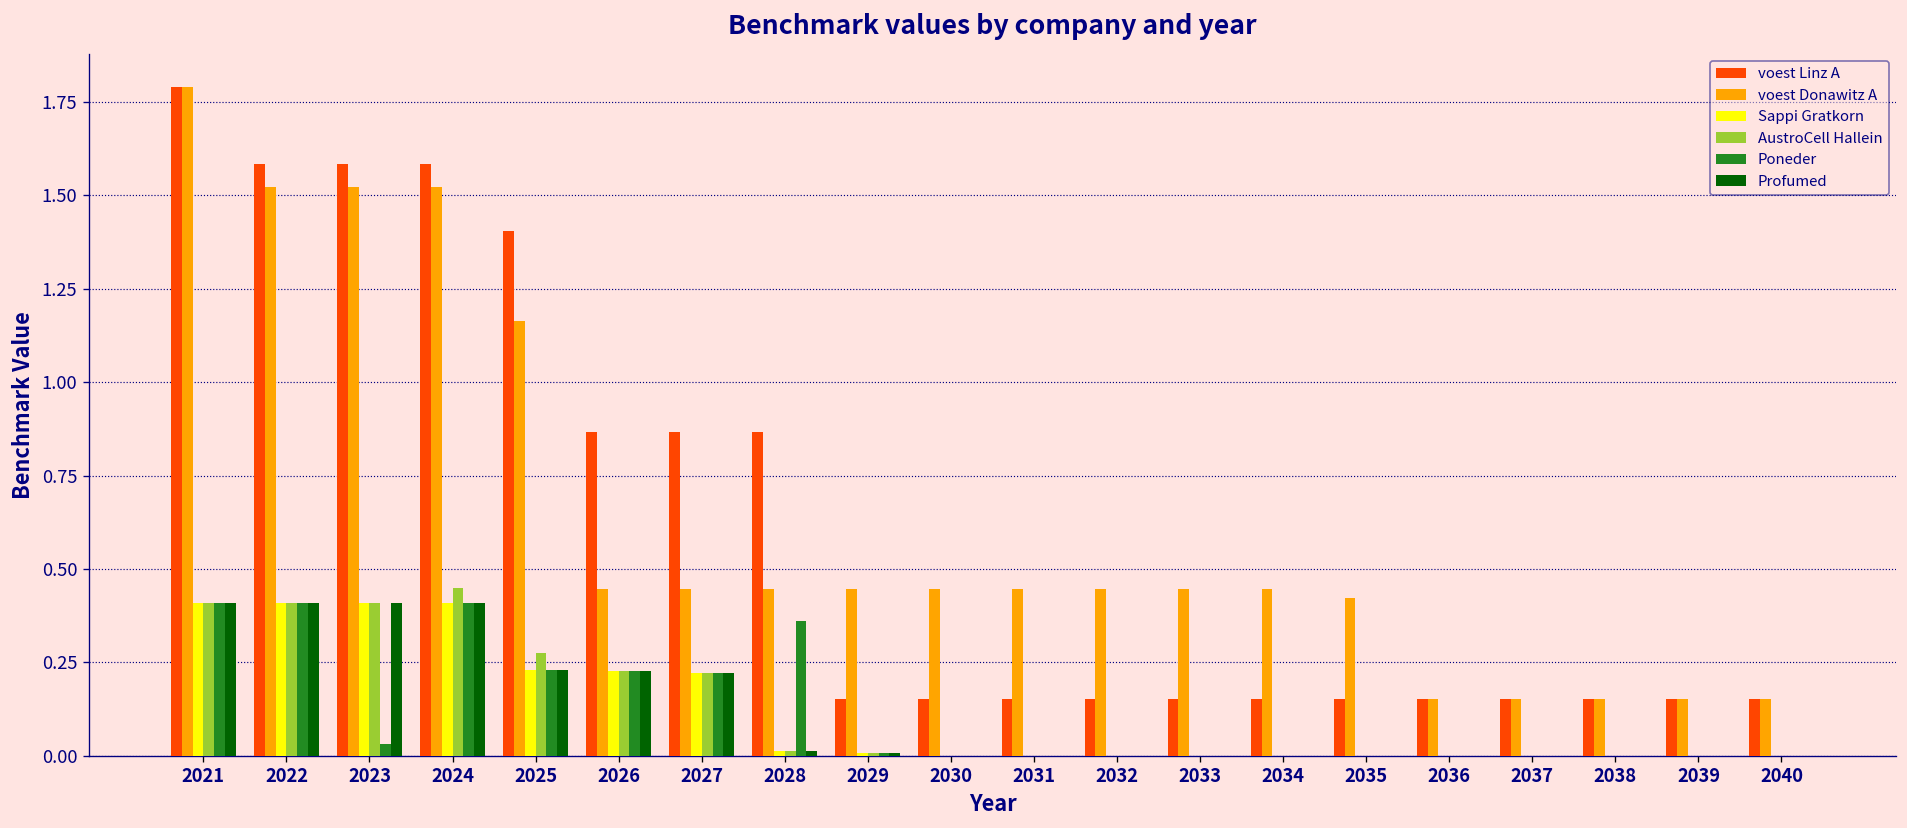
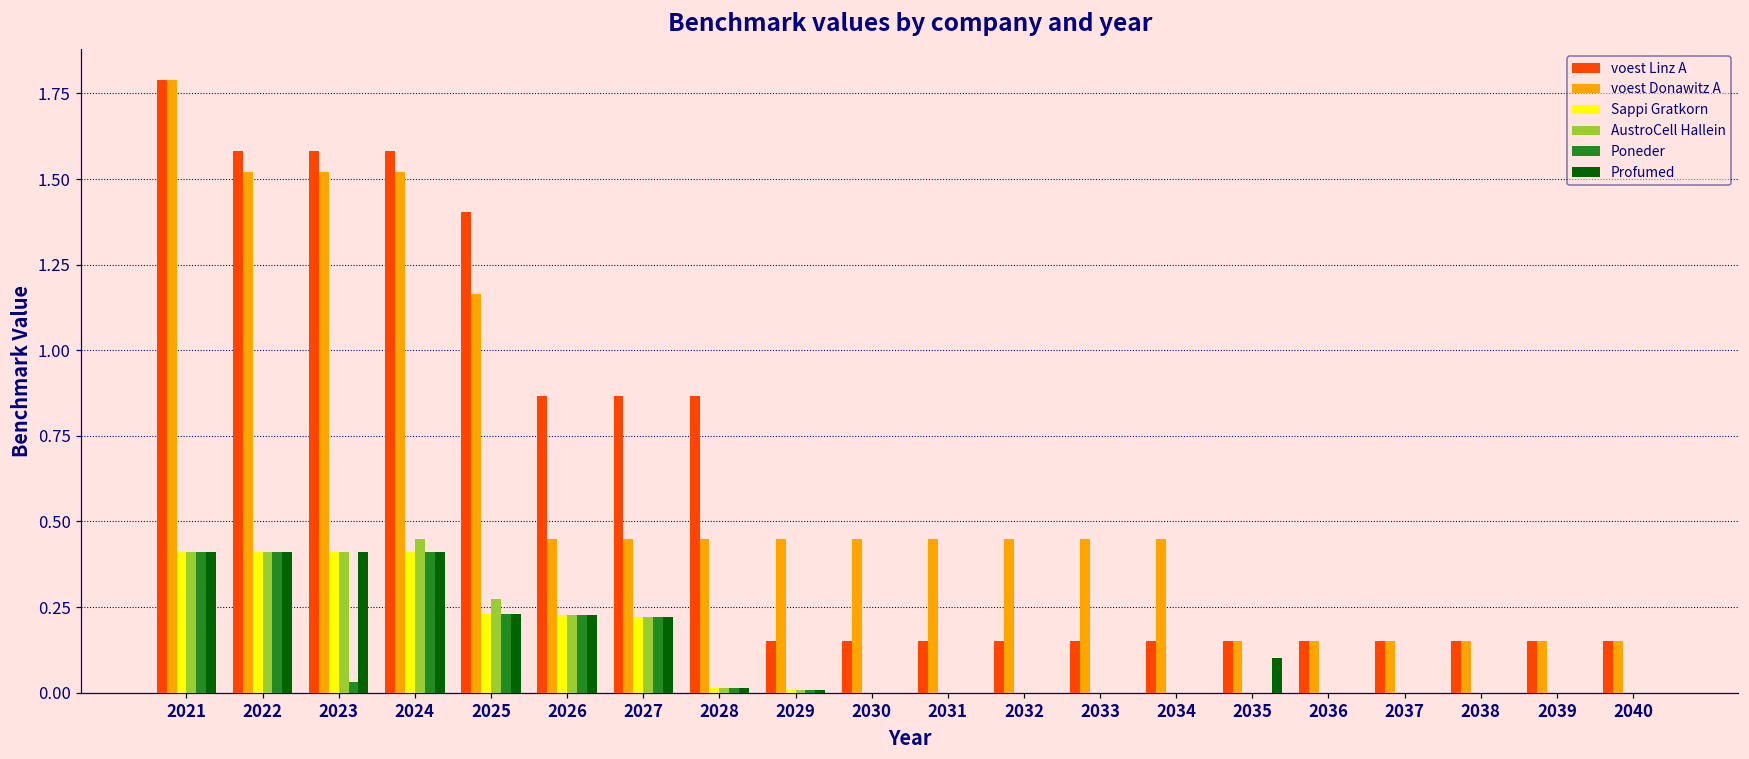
  {
    "voest Linz A": {
      "2021": 1.79,
      "2022": 1.58,
      "2023": 1.58,
      "2024": 1.58,
      "2025": 1.40,
      "2026": 0.87,
      "2027": 0.87,
      "2028": 0.87,
      "2029": 0.15,
      "2030": 0.15,
      "2031": 0.15,
      "2032": 0.15,
      "2033": 0.15,
      "2034": 0.15,
      "2035": 0.15,
      "2036": 0.15,
      "2037": 0.15,
      "2038": 0.15,
      "2039": 0.15,
      "2040": 0.15
    },
    "voest Donawitz A": {
      "2021": 1.79,
      "2022": 1.52,
      "2023": 1.52,
      "2024": 1.52,
      "2025": 1.16,
      "2026": 0.45,
      "2027": 0.45,
      "2028": 0.45,
      "2029": 0.45,
      "2030": 0.45,
      "2031": 0.45,
      "2032": 0.45,
      "2033": 0.45,
      "2034": 0.45,
-     "2035": 0.42,
+     "2035": 0.15,
      "2036": 0.15,
      "2037": 0.15,
      "2038": 0.15,
      "2039": 0.15,
      "2040": 0.15
    },
    "Sappi Gratkorn": {
      "2021": 0.41,
      "2022": 0.41,
      "2023": 0.41,
      "2024": 0.41,
      "2025": 0.23,
      "2026": 0.23,
      "2027": 0.22,
      "2028": 0.01,
      "2029": 0.01,
      "2030": 0.00,
      "2031": 0.00,
      "2032": 0.00,
      "2033": 0.00,
      "2034": 0.00,
      "2035": 0.00,
      "2036": 0.00,
      "2037": 0.00,
      "2038": 0.00,
      "2039": 0.00,
      "2040": 0.00
    },
    "AustroCell Hallein": {
      "2021": 0.41,
      "2022": 0.41,
      "2023": 0.41,
      "2024": 0.45,
      "2025": 0.27,
      "2026": 0.23,
      "2027": 0.22,
      "2028": 0.01,
      "2029": 0.01,
      "2030": 0.00,
      "2031": 0.00,
      "2032": 0.00,
      "2033": 0.00,
      "2034": 0.00,
      "2035": 0.00,
      "2036": 0.00,
      "2037": 0.00,
      "2038": 0.00,
      "2039": 0.00,
      "2040": 0.00
    },
    "Poneder": {
      "2021": 0.41,
      "2022": 0.41,
      "2023": 0.03,
      "2024": 0.41,
      "2025": 0.23,
      "2026": 0.23,
      "2027": 0.22,
-     "2028": 0.36,
+     "2028": 0.01,
      "2029": 0.01,
      "2030": 0.00,
      "2031": 0.00,
      "2032": 0.00,
      "2033": 0.00,
      "2034": 0.00,
      "2035": 0.00,
      "2036": 0.00,
      "2037": 0.00,
      "2038": 0.00,
      "2039": 0.00,
      "2040": 0.00
    },
    "Profumed": {
      "2021": 0.41,
      "2022": 0.41,
      "2023": 0.41,
      "2024": 0.41,
      "2025": 0.23,
      "2026": 0.23,
      "2027": 0.22,
      "2028": 0.01,
      "2029": 0.01,
      "2030": 0.0,
      "2031": 0.0,
      "2032": 0.0,
      "2033": 0.0,
      "2034": 0.0,
-     "2035": 0.0,
+     "2035": 0.1,
      "2036": 0.0,
      "2037": 0.0,
      "2038": 0.0,
      "2039": 0.0,
      "2040": 0.0
    }
  }
